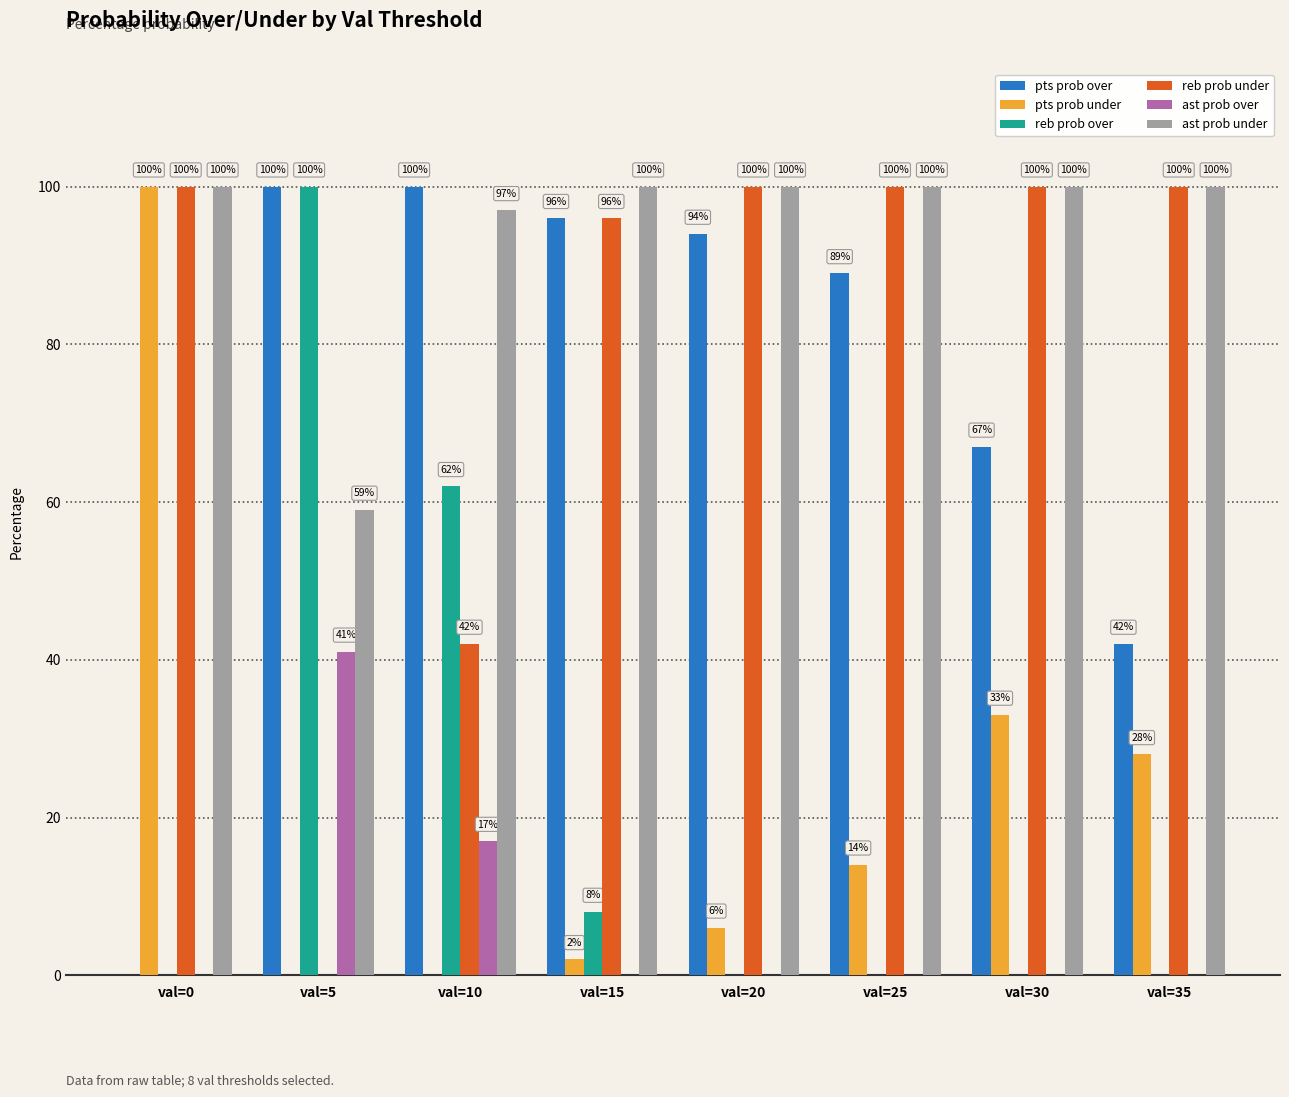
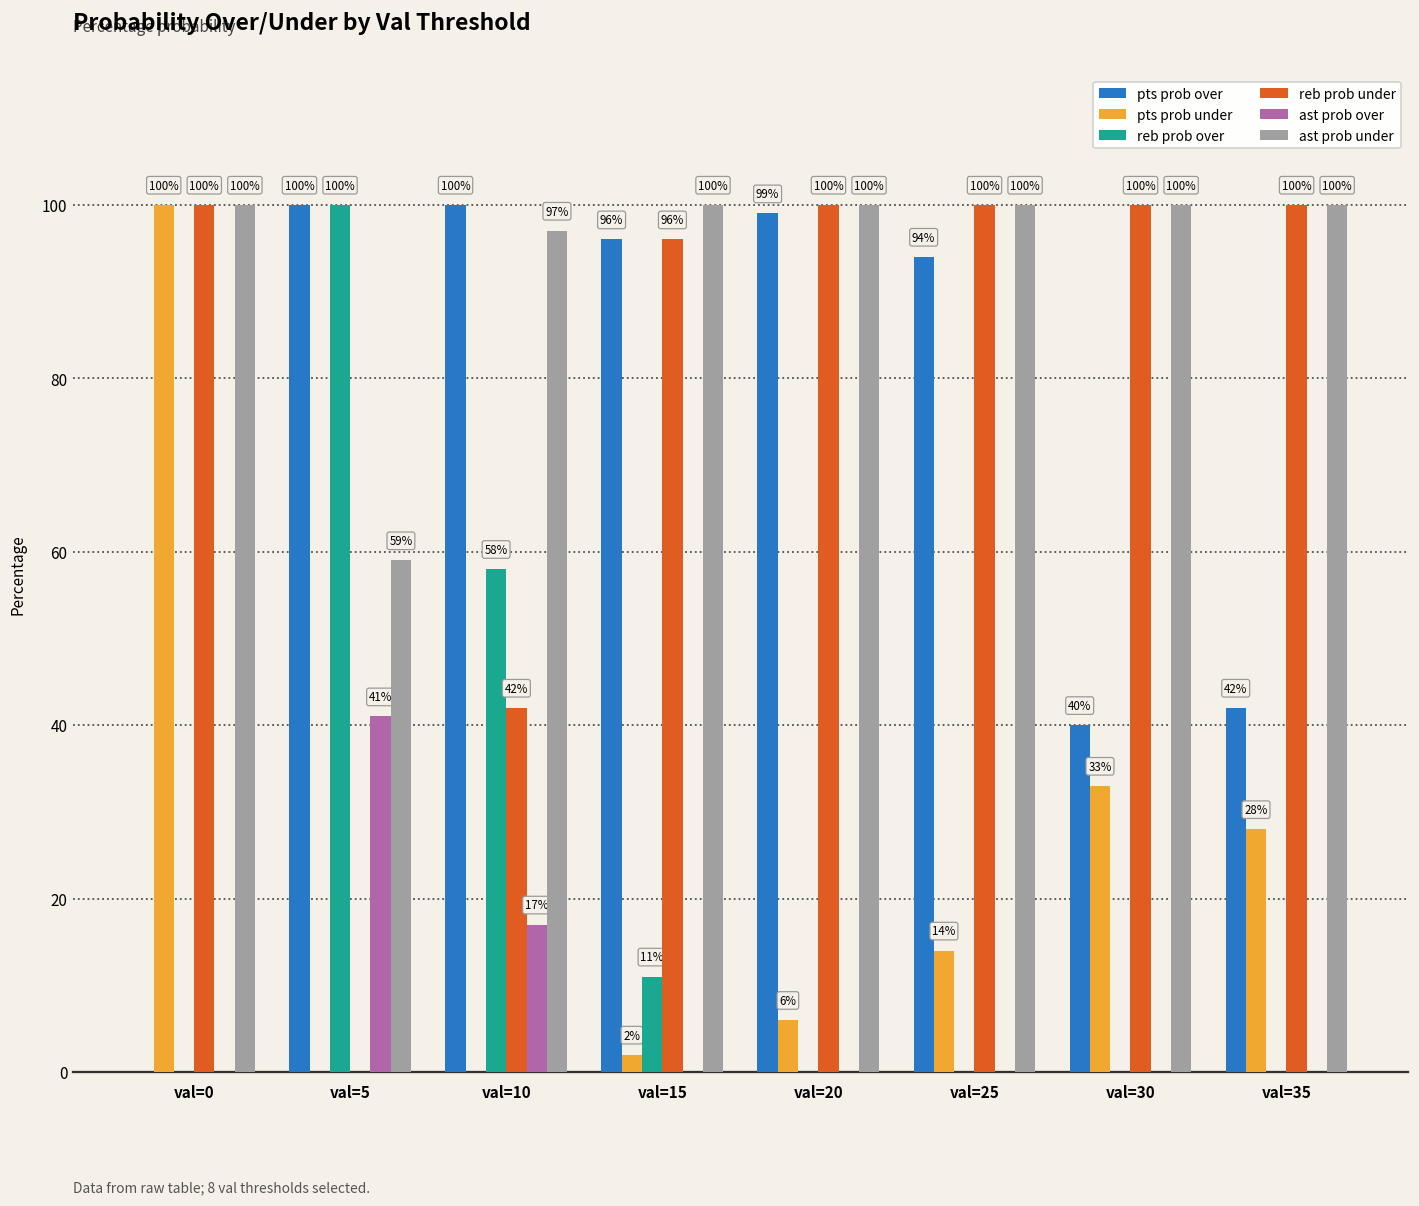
  {
    "pts prob over": {
-     "val=20": "94%",
-     "val=25": "89%",
-     "val=30": "67%"
+     "val=20": "99%",
+     "val=25": "94%",
+     "val=30": "40%"
    },
    "pts prob under": {
      "val=5": "0",
      "val=10": "0"
    },
    "reb prob over": {
-     "val=10": "62%",
-     "val=15": "8%"
+     "val=10": "58%",
+     "val=15": "11%"
    },
    "reb prob under": {
      "val=5": "0"
    },
    "ast prob over": {
      "val=0": "0",
      "val=15": "0",
      "val=20": "0",
      "val=25": "0",
      "val=30": "0",
      "val=35": "0"
    }
  }
